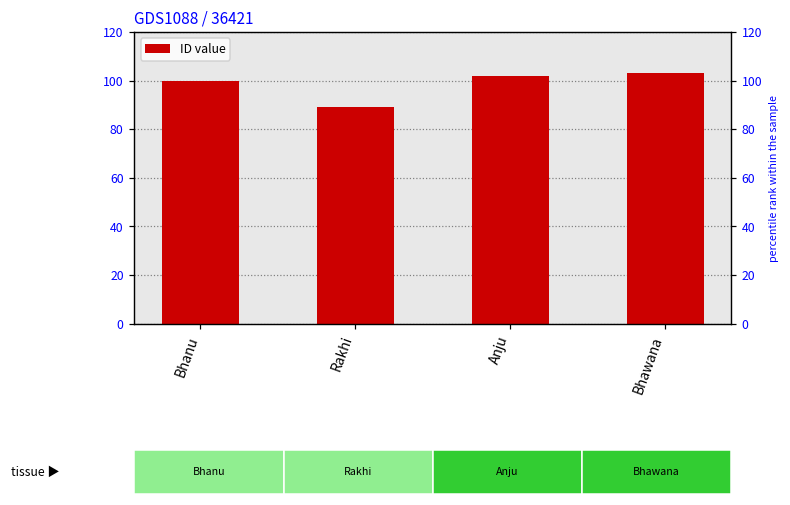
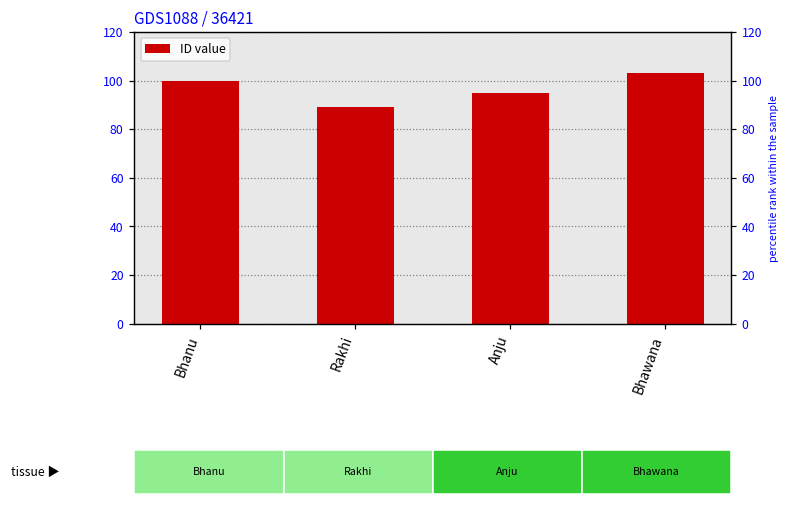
  {
    "Bhanu": 100,
    "Rakhi": 89,
-   "Anju": 102,
+   "Anju": 95,
    "Bhawana": 103
  }
